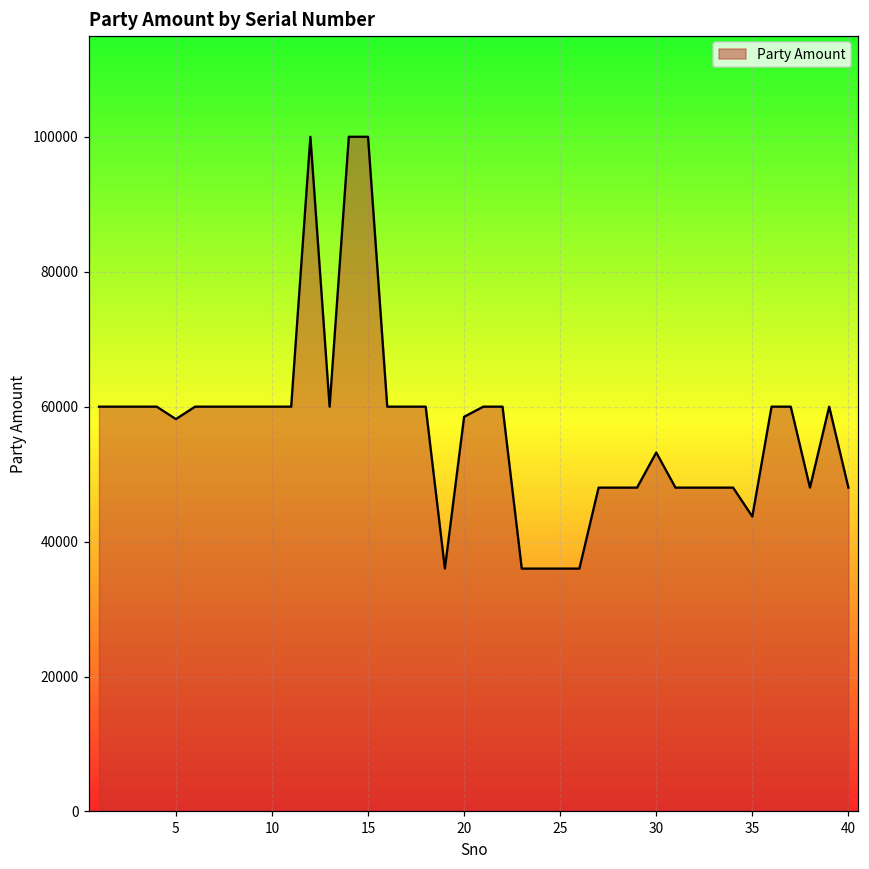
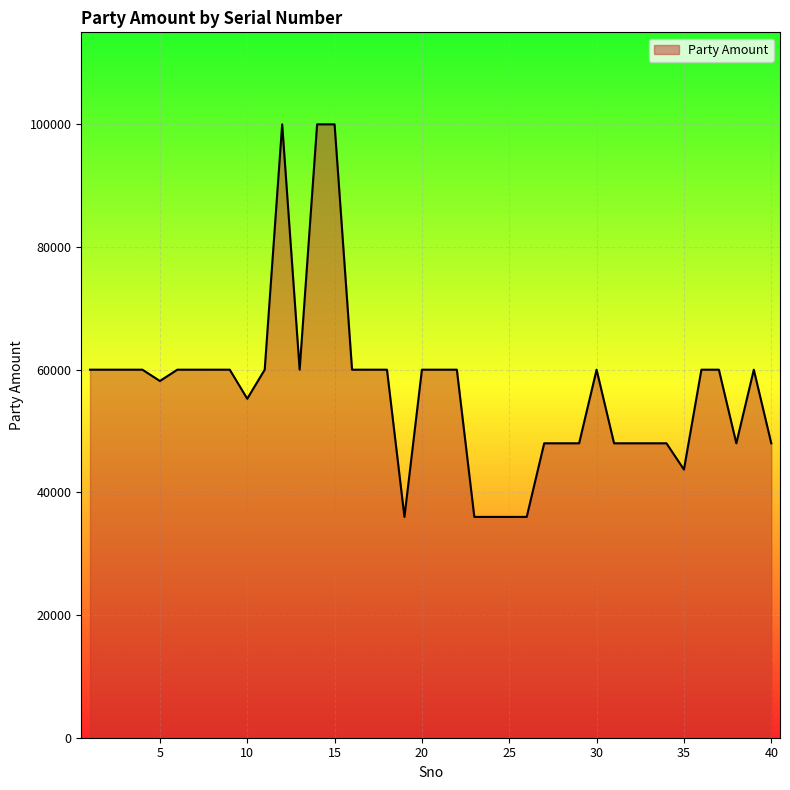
  {
    "5": 58000,
-   "10": 60000,
+   "10": 55000,
    "15": 100000,
-   "20": 58000,
+   "20": 60000,
    "25": 36000,
-   "30": 53000,
+   "30": 60000,
    "35": 44000,
    "40": 48000
  }
